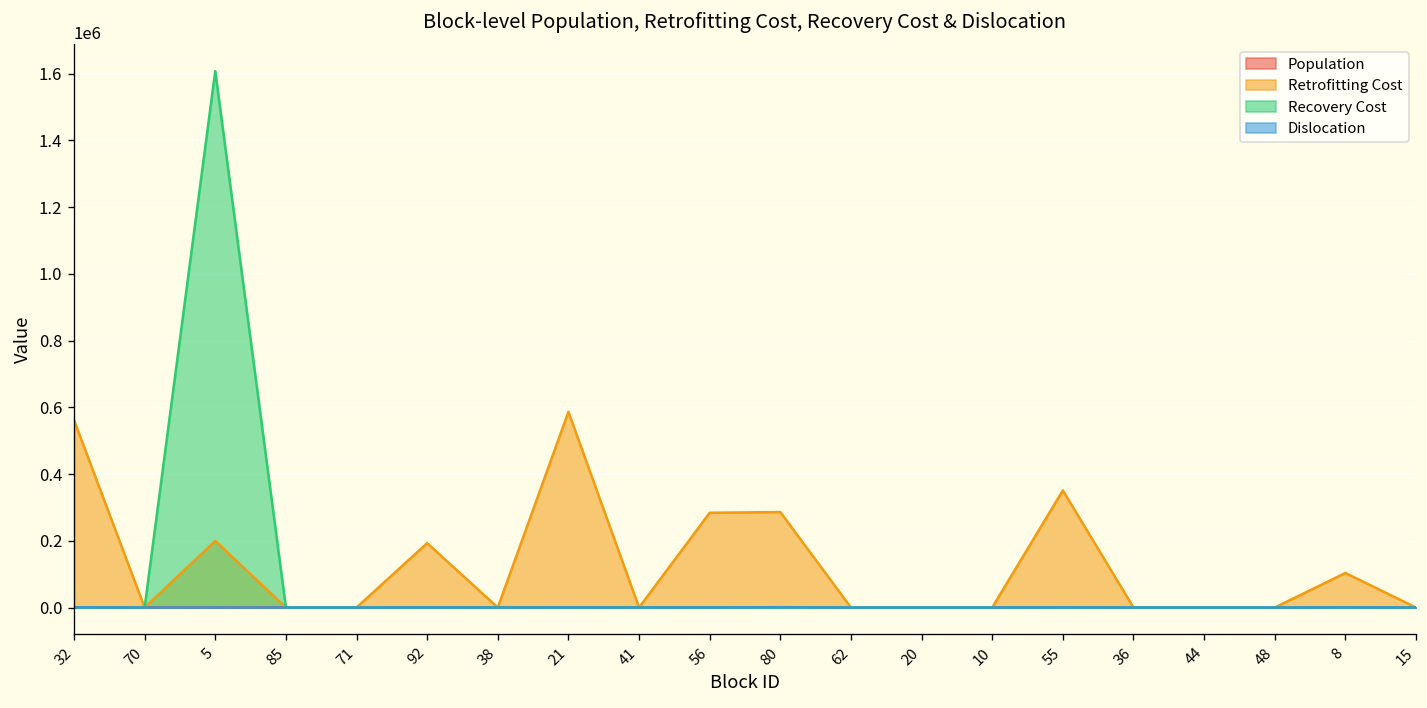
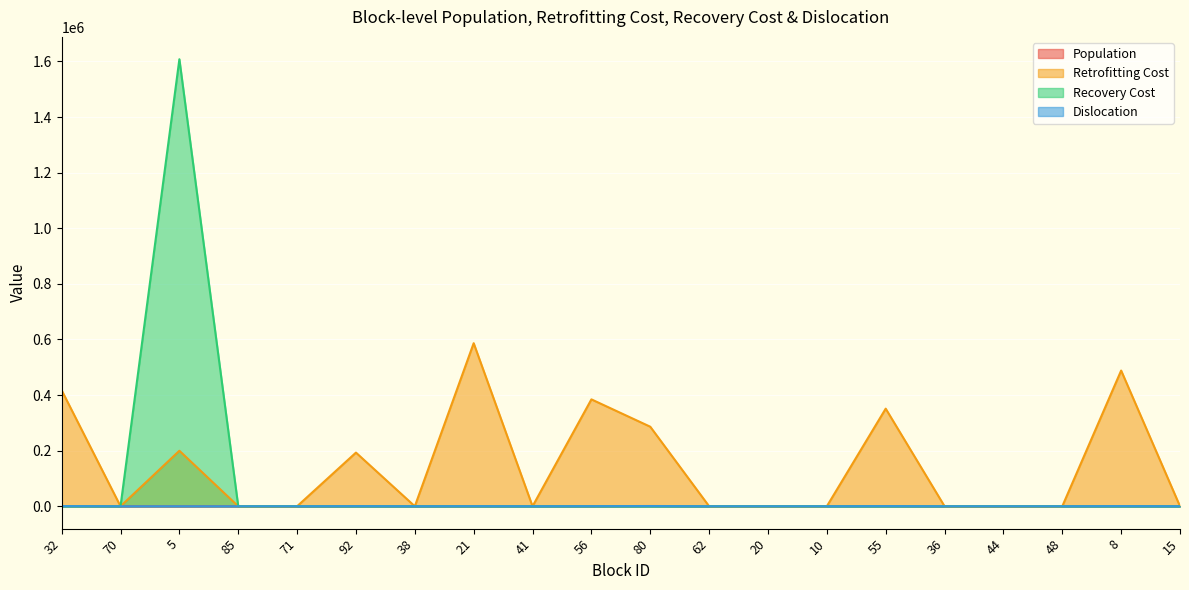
  {
    "Dislocation": {
      "5": 0
    },
    "Retrofitting Cost": {
-     "32": 560000,
+     "32": 420000,
      "5": 200000,
      "92": 190000,
      "21": 590000,
-     "56": 280000,
+     "56": 380000,
      "80": 290000,
      "55": 350000,
-     "8": 100000
+     "8": 490000
    },
    "Recovery Cost": {
      "5": 1610000
    }
  }
